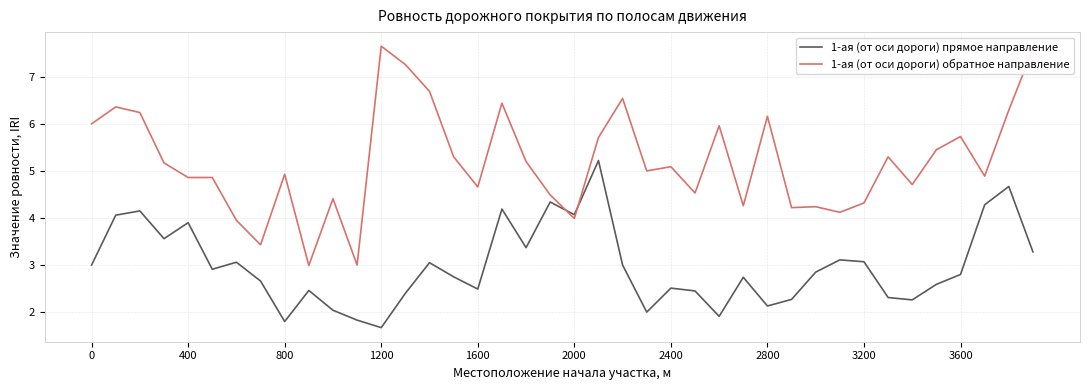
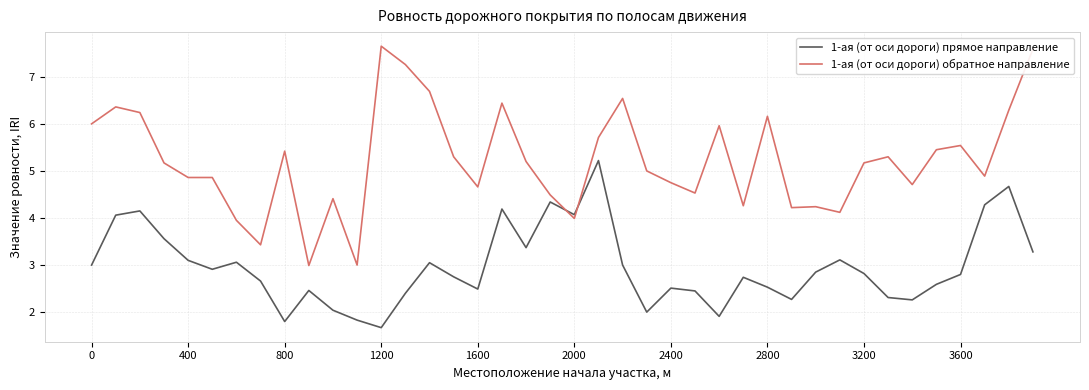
  {
    "1-ая (от оси дороги) прямое направление": {
      "0": 3.0,
-     "400": 3.9,
+     "400": 3.1,
      "800": 1.8,
      "1200": 1.7,
      "1600": 2.5,
      "2000": 4.1,
      "2400": 2.5,
-     "2800": 2.1,
-     "3200": 3.1,
+     "2800": 2.5,
+     "3200": 2.8,
      "3600": 2.8
    },
    "1-ая (от оси дороги) обратное направление": {
      "0": 6.0,
      "400": 4.9,
-     "800": 4.9,
+     "800": 5.4,
      "1200": 7.7,
      "1600": 4.7,
      "2000": 4.0,
-     "2400": 5.1,
+     "2400": 4.8,
      "2800": 6.2,
-     "3200": 4.3,
-     "3600": 5.7
+     "3200": 5.2,
+     "3600": 5.5
    }
  }
